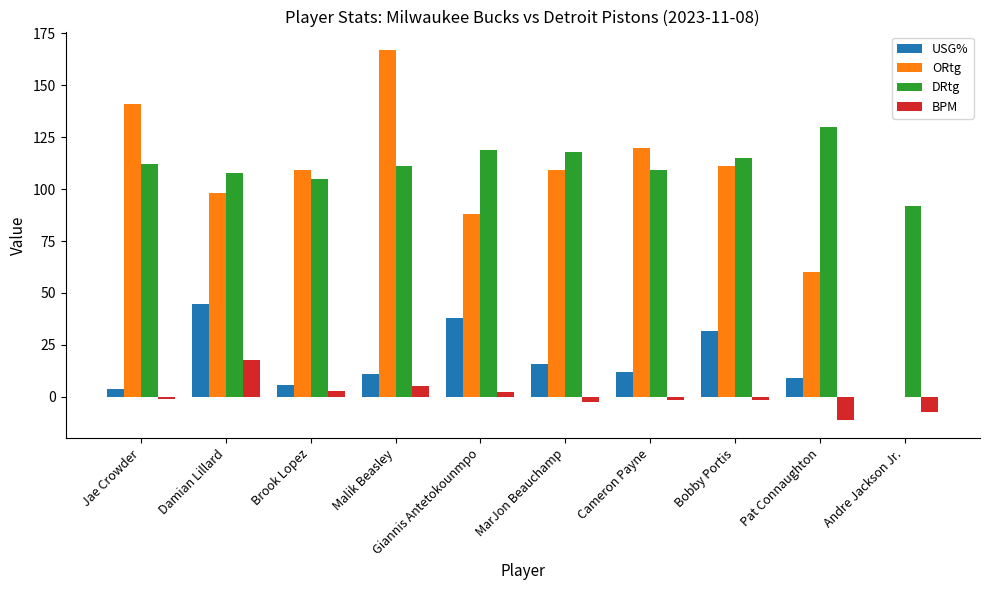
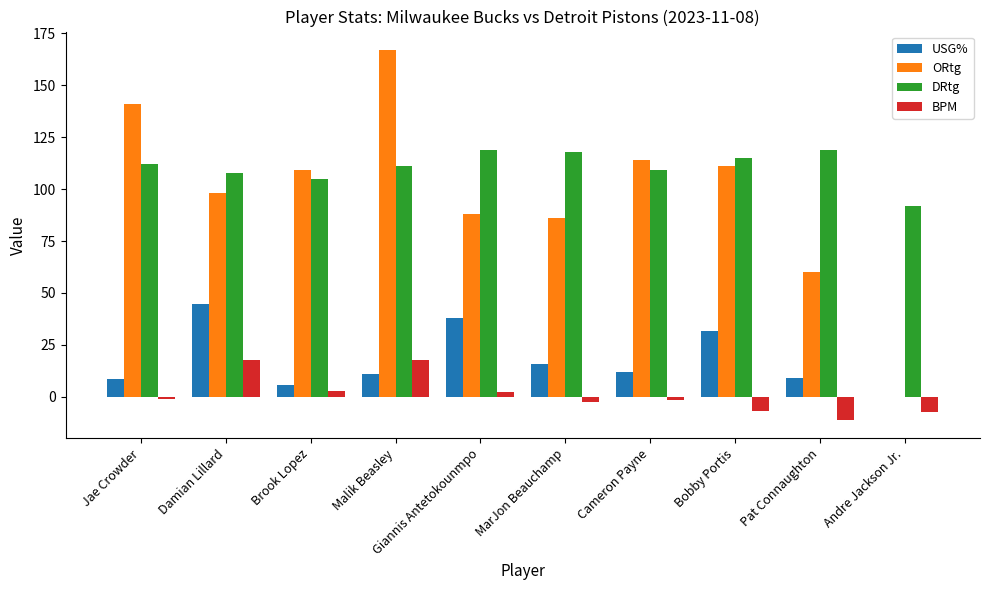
  {
    "USG%": {
-     "Jae Crowder": 4,
+     "Jae Crowder": 8,
      "Damian Lillard": 45,
      "Brook Lopez": 6,
      "Malik Beasley": 11,
      "Giannis Antetokounmpo": 38,
      "MarJon Beauchamp": 16,
      "Cameron Payne": 12,
      "Bobby Portis": 32,
      "Pat Connaughton": 9,
      "Andre Jackson Jr.": 0
    },
    "ORtg": {
      "Jae Crowder": 141,
      "Damian Lillard": 98,
      "Brook Lopez": 109,
      "Malik Beasley": 167,
      "Giannis Antetokounmpo": 88,
-     "MarJon Beauchamp": 109,
-     "Cameron Payne": 120,
+     "MarJon Beauchamp": 86,
+     "Cameron Payne": 114,
      "Bobby Portis": 111,
      "Pat Connaughton": 60,
      "Andre Jackson Jr.": 0
    },
    "DRtg": {
      "Jae Crowder": 112,
      "Damian Lillard": 108,
      "Brook Lopez": 105,
      "Malik Beasley": 111,
      "Giannis Antetokounmpo": 119,
      "MarJon Beauchamp": 118,
      "Cameron Payne": 109,
      "Bobby Portis": 115,
-     "Pat Connaughton": 130,
+     "Pat Connaughton": 119,
      "Andre Jackson Jr.": 92
    },
    "BPM": {
      "Jae Crowder": -1,
      "Damian Lillard": 18,
      "Brook Lopez": 3,
-     "Malik Beasley": 5,
+     "Malik Beasley": 18,
      "Giannis Antetokounmpo": 2,
      "MarJon Beauchamp": -3,
      "Cameron Payne": -2,
-     "Bobby Portis": -2,
+     "Bobby Portis": -7,
      "Pat Connaughton": -11,
      "Andre Jackson Jr.": -7
    }
  }
